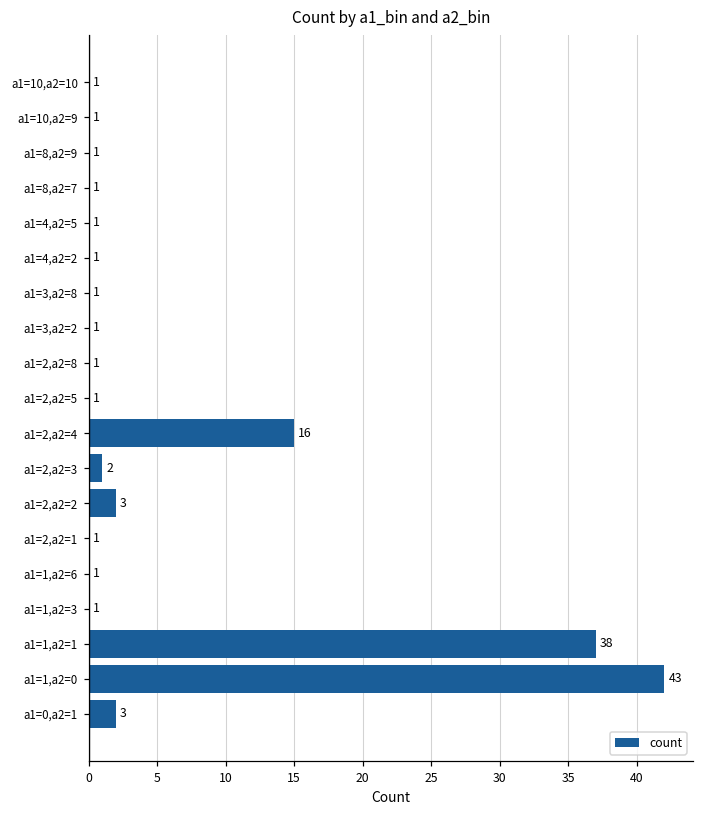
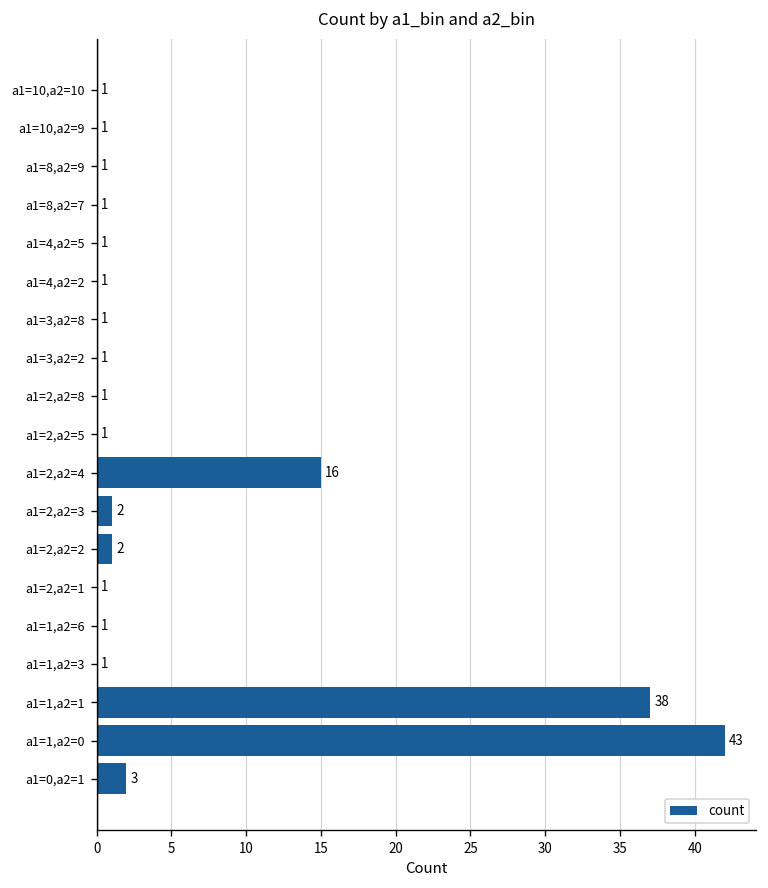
  {
-   "a1=2,a2=2": 3
+   "a1=2,a2=2": 2
  }
